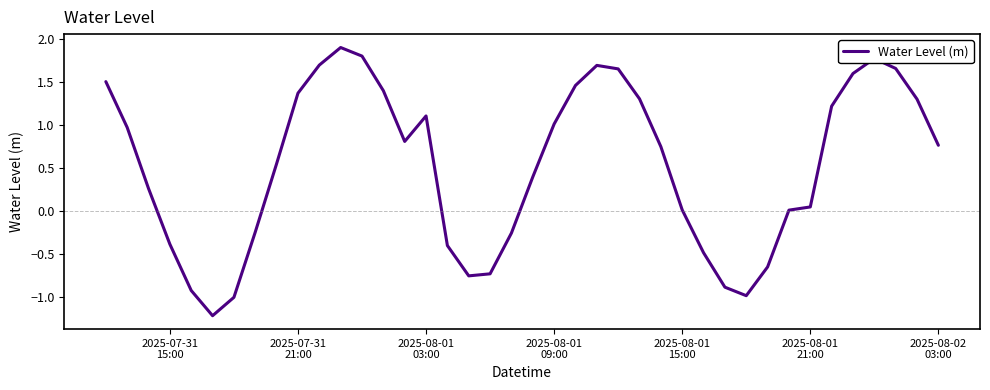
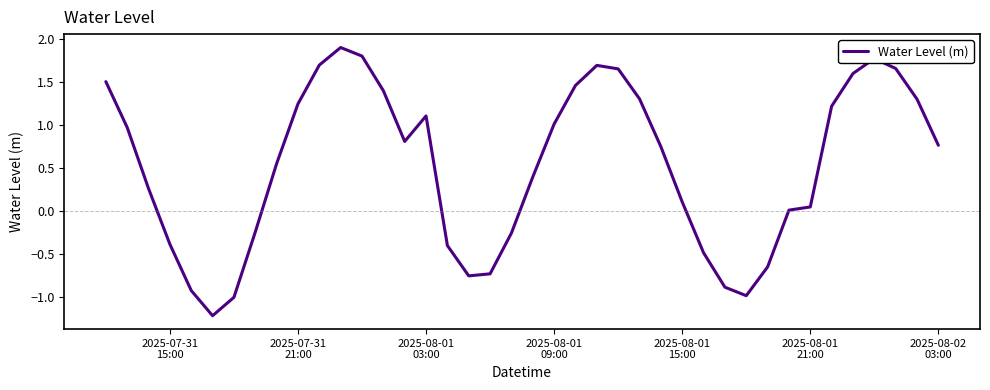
  {
    "2025-07-31 15:00": -0.4,
-   "2025-07-31 21:00": 1.4,
+   "2025-07-31 21:00": 1.2,
    "2025-08-01 03:00": 1.1,
    "2025-08-01 09:00": 1.0,
-   "2025-08-01 15:00": 0.0,
+   "2025-08-01 15:00": 0.1,
    "2025-08-01 21:00": 0.0,
    "2025-08-02 03:00": 0.8
  }
